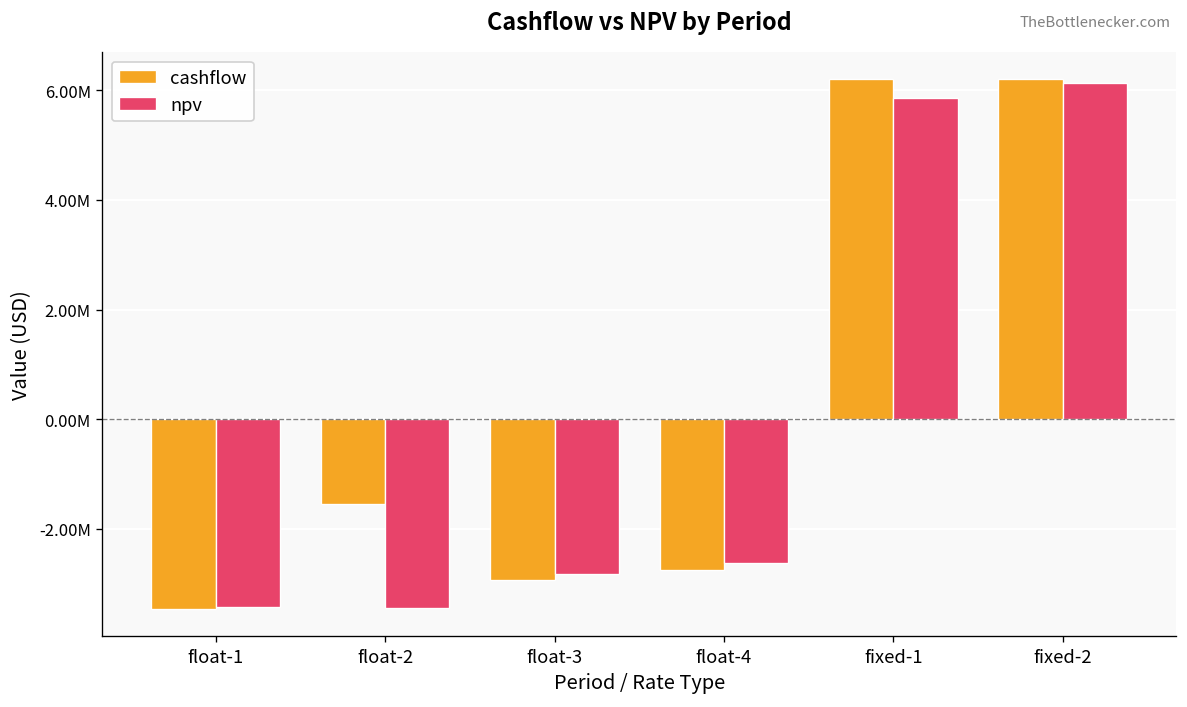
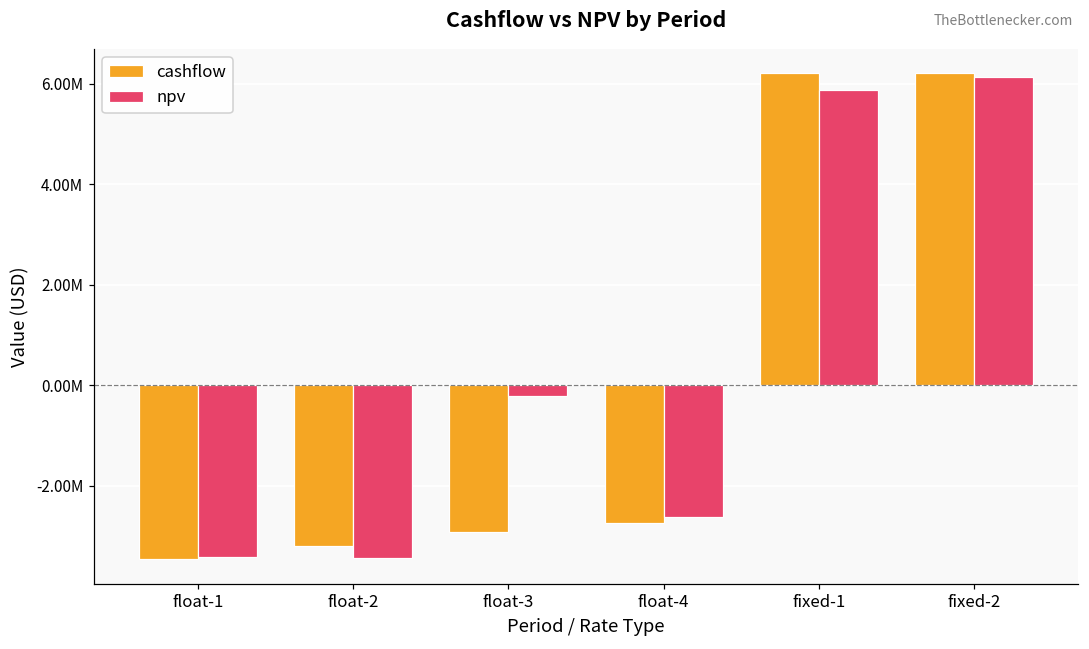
  {
    "cashflow": {
      "float-1": -3500000,
-     "float-2": -1500000,
+     "float-2": -3200000,
      "float-3": -2900000,
      "float-4": -2700000,
      "fixed-1": 6200000,
      "fixed-2": 6200000
    },
    "npv": {
      "float-1": -3400000,
      "float-2": -3400000,
-     "float-3": -2800000,
+     "float-3": -200000,
      "float-4": -2600000,
      "fixed-1": 5900000,
      "fixed-2": 6100000
    }
  }
